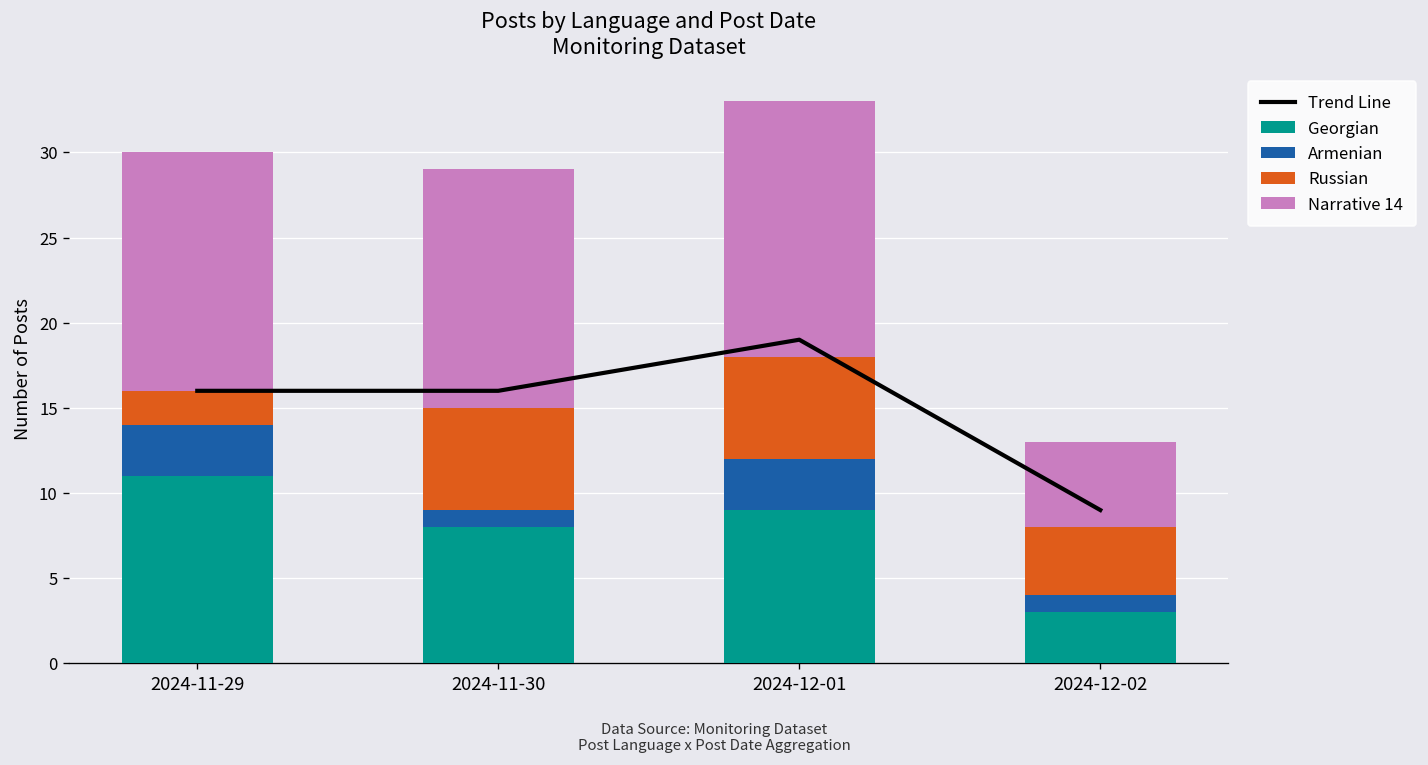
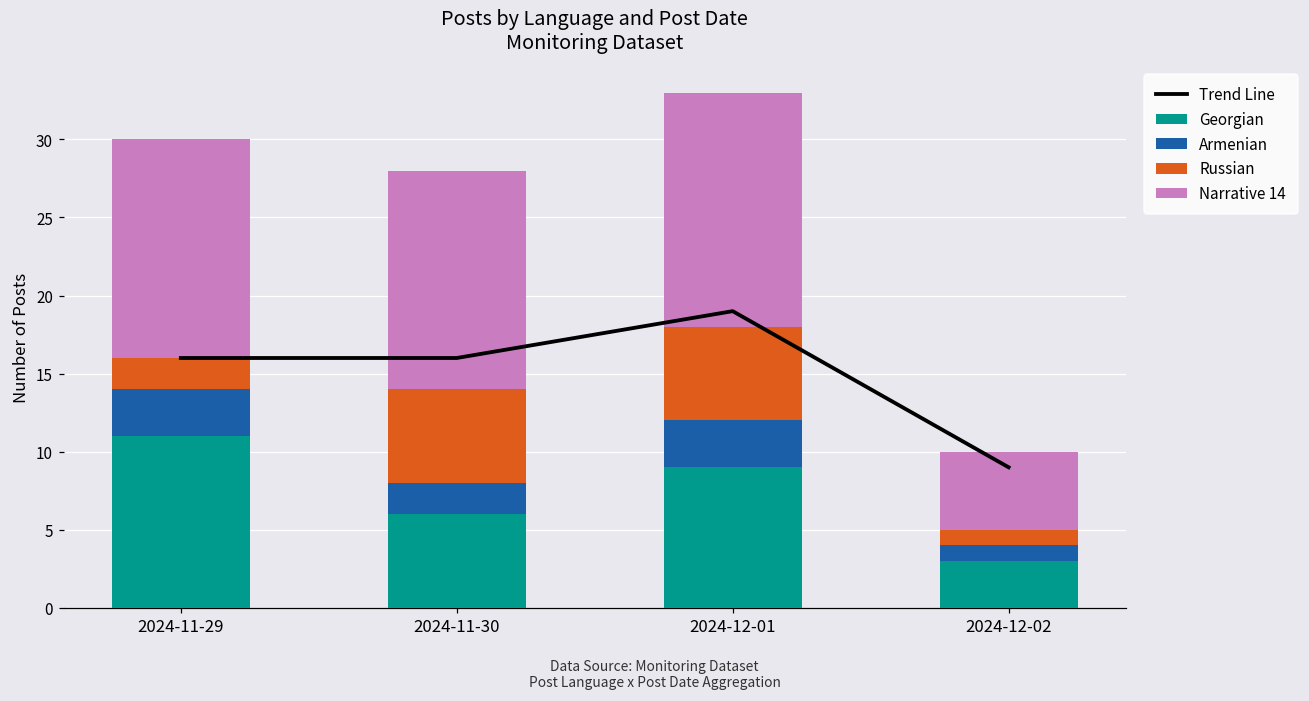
  {
    "Trend Line": {
      "2024-11-29": 16,
      "2024-11-30": 16,
      "2024-12-01": 19,
      "2024-12-02": 9
    },
    "Georgian": {
      "2024-11-29": 11,
-     "2024-11-30": 8,
+     "2024-11-30": 6,
      "2024-12-01": 9,
      "2024-12-02": 3
    },
    "Armenian": {
      "2024-11-29": 3,
-     "2024-11-30": 1,
+     "2024-11-30": 2,
      "2024-12-01": 3,
      "2024-12-02": 1
    },
    "Russian": {
      "2024-11-29": 2,
      "2024-11-30": 6,
      "2024-12-01": 6,
-     "2024-12-02": 4
+     "2024-12-02": 1
    },
    "Narrative 14": {
      "2024-11-29": 14,
      "2024-11-30": 14,
      "2024-12-01": 15,
      "2024-12-02": 5
    }
  }
